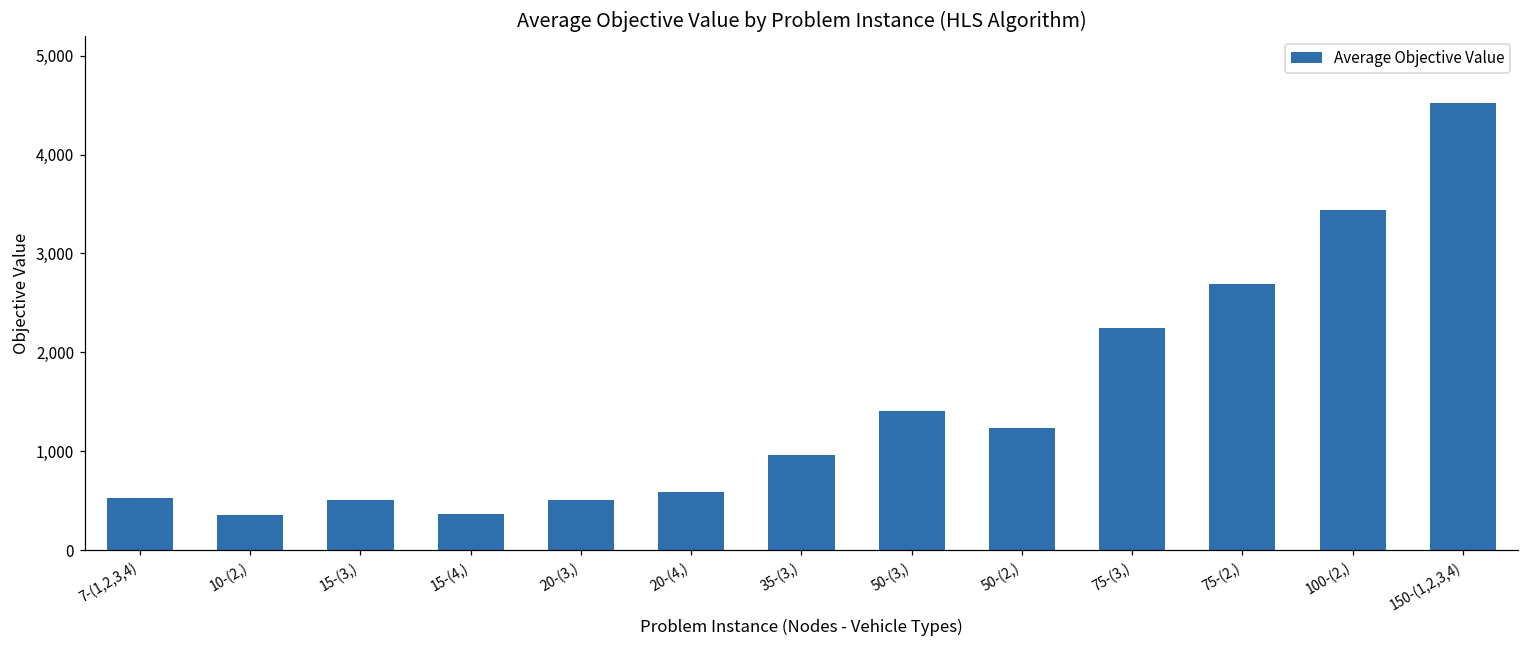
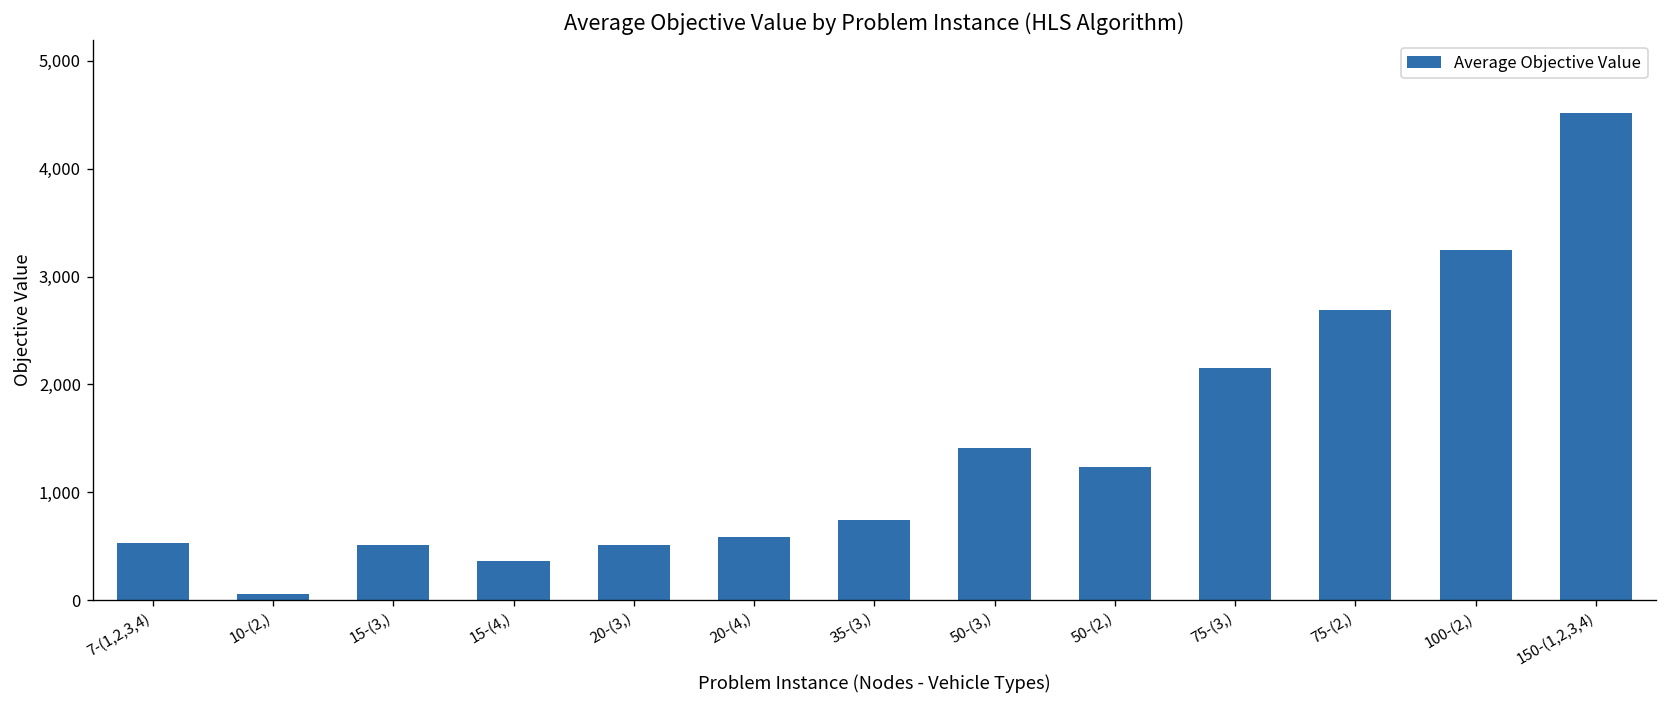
  {
    "7-(1,2,3,4)": "500",
-   "10-(2,)": "400",
+   "10-(2,)": "100",
    "15-(3,)": "500",
    "15-(4,)": "400",
    "20-(3,)": "500",
    "20-(4,)": "600",
-   "35-(3,)": "1,000",
+   "35-(3,)": "700",
    "50-(3,)": "1,400",
    "50-(2,)": "1,200",
-   "75-(3,)": "2,250",
+   "75-(3,)": "2,150",
    "75-(2,)": "2,700",
-   "100-(2,)": "3,400",
+   "100-(2,)": "3,200",
    "150-(1,2,3,4)": "4,500"
  }
